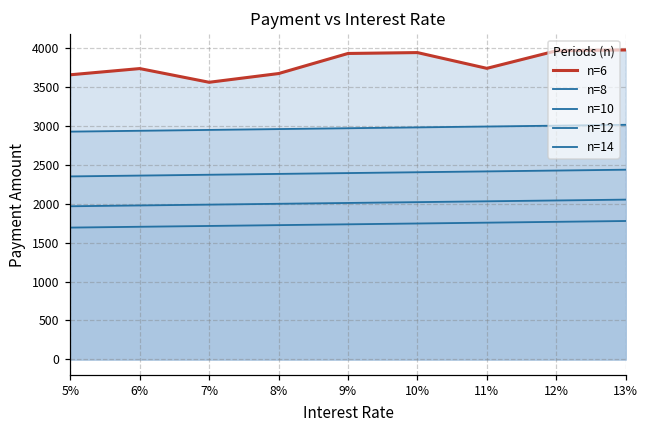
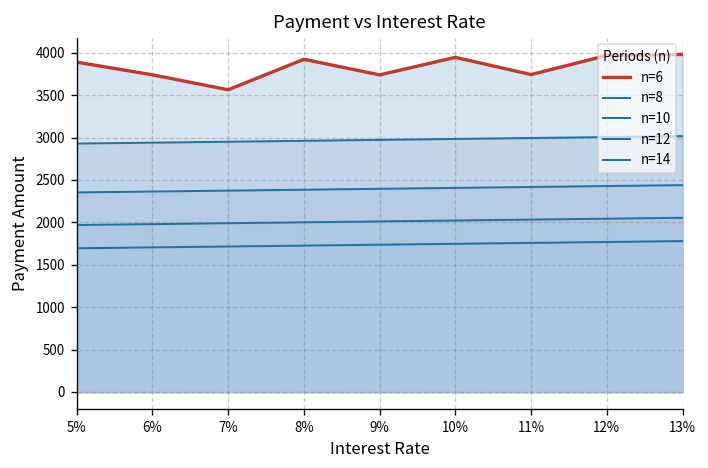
  {
    "n=6": {
-     "5%": 3700,
+     "5%": 3900,
      "6%": 3700,
      "7%": 3600,
-     "8%": 3700,
-     "9%": 3900,
+     "8%": 3900,
+     "9%": 3700,
      "10%": 3900,
      "11%": 3700,
      "13%": 4000
    }
  }
